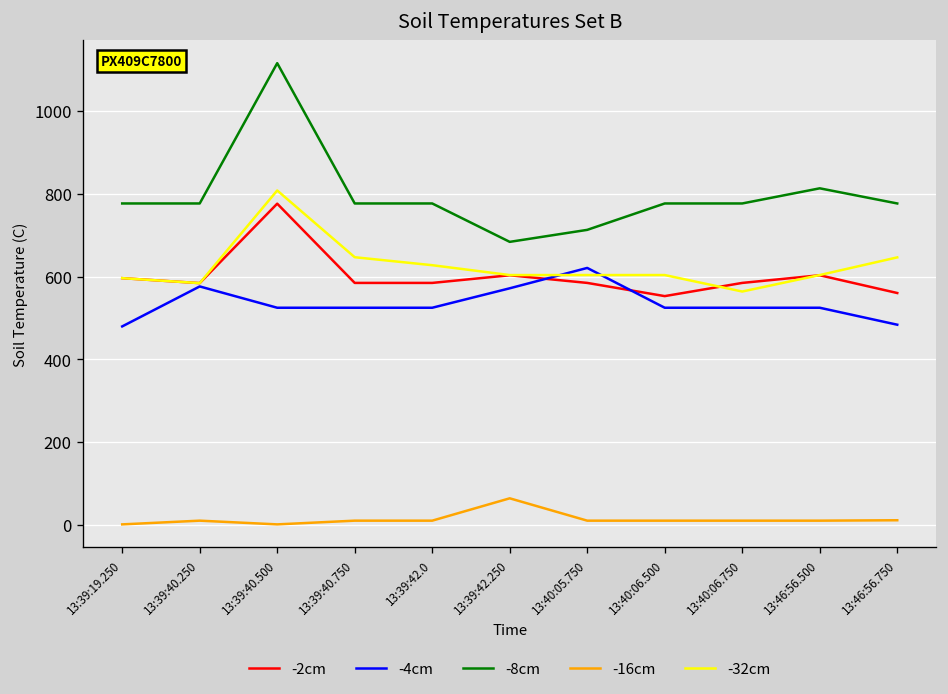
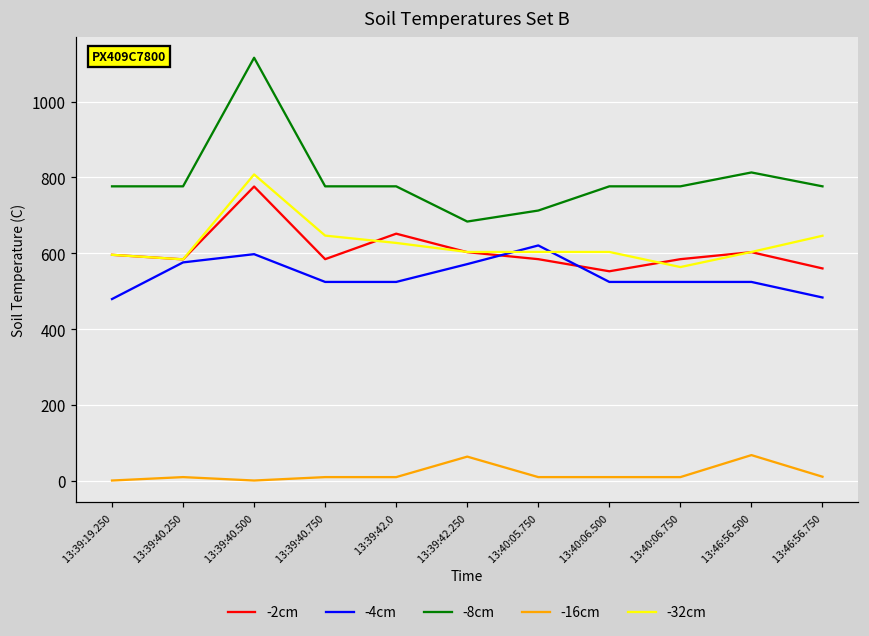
  {
    "-2cm": {
      "13:39:40.500": 780,
      "13:39:40.750": 580,
-     "13:39:42.0": 580,
+     "13:39:42.0": 650,
      "13:40:05.750": 580,
      "13:40:06.500": 550,
      "13:40:06.750": 580,
      "13:46:56.750": 560
    },
    "-4cm": {
      "13:39:19.250": 480,
      "13:39:40.250": 580,
-     "13:39:40.500": 520,
+     "13:39:40.500": 600,
      "13:39:40.750": 520,
      "13:39:42.0": 520,
      "13:39:42.250": 570,
      "13:40:05.750": 620,
      "13:40:06.500": 520,
      "13:40:06.750": 520,
      "13:46:56.500": 520,
      "13:46:56.750": 480
    },
    "-8cm": {
      "13:39:19.250": 780,
      "13:39:40.250": 780,
      "13:39:40.500": 1120,
      "13:39:40.750": 780,
      "13:39:42.0": 780,
      "13:39:42.250": 680,
      "13:40:05.750": 710,
      "13:40:06.500": 780,
      "13:40:06.750": 780,
      "13:46:56.500": 810,
      "13:46:56.750": 780
    },
    "-16cm": {
      "13:39:19.250": 0,
      "13:39:40.250": 10,
      "13:39:40.500": 0,
      "13:39:40.750": 10,
      "13:39:42.0": 10,
      "13:39:42.250": 60,
      "13:40:05.750": 10,
      "13:40:06.500": 10,
      "13:40:06.750": 10,
-     "13:46:56.500": 10,
+     "13:46:56.500": 70,
      "13:46:56.750": 10
    },
    "-32cm": {
      "13:39:40.500": 810,
      "13:39:40.750": 650,
      "13:39:42.0": 630,
      "13:40:05.750": 600,
      "13:40:06.500": 600,
      "13:40:06.750": 560,
      "13:46:56.750": 650
    }
  }
